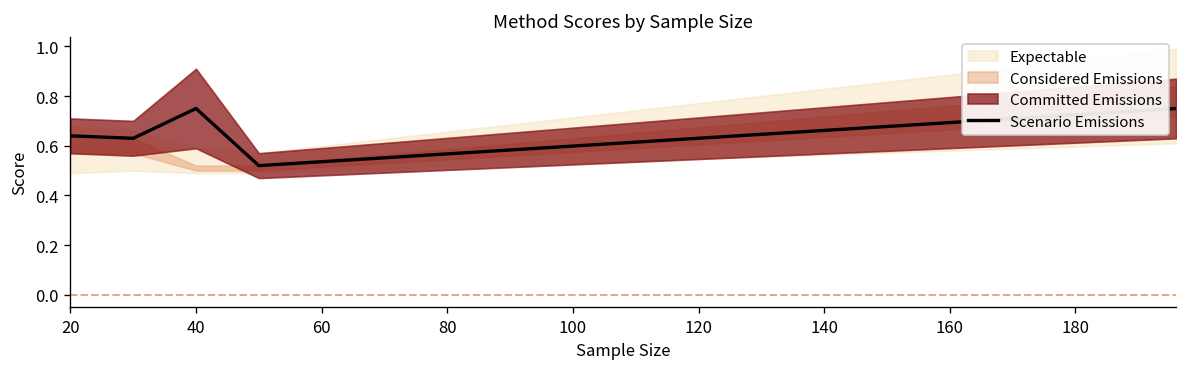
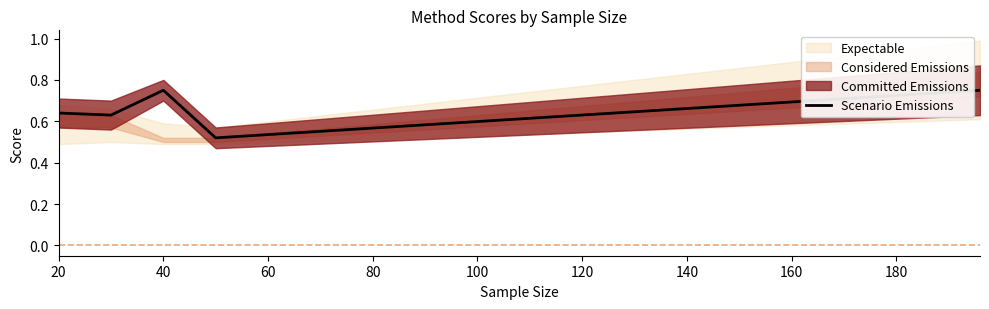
  {
    "Scenario Emissions": {
      "40": 0.75
    },
    "Committed Emissions": {
-     "40": 0.32
+     "40": 0.10
    }
  }
